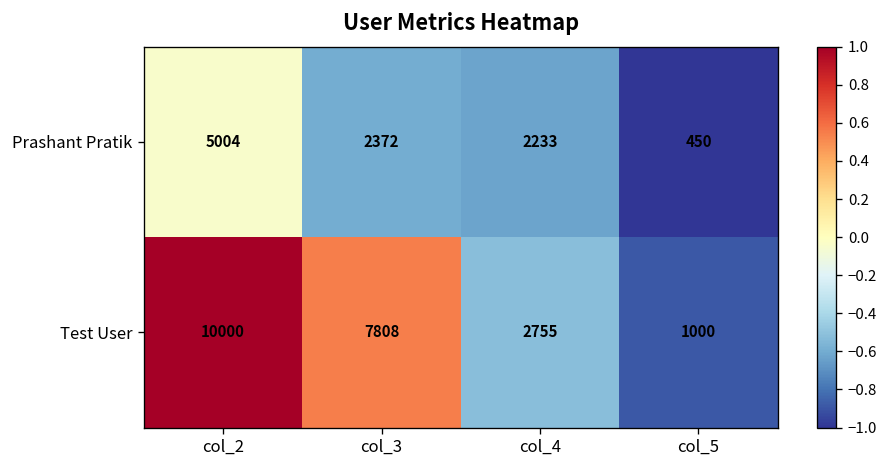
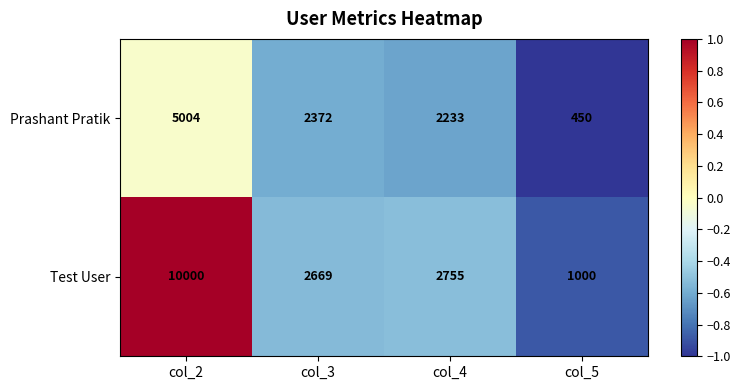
  {
    "Prashant Pratik": {
      "col_2": 5004,
      "col_3": 2372,
      "col_4": 2233,
      "col_5": 450
    },
    "Test User": {
      "col_2": 10000,
-     "col_3": 7808,
+     "col_3": 2669,
      "col_4": 2755,
      "col_5": 1000
    }
  }
